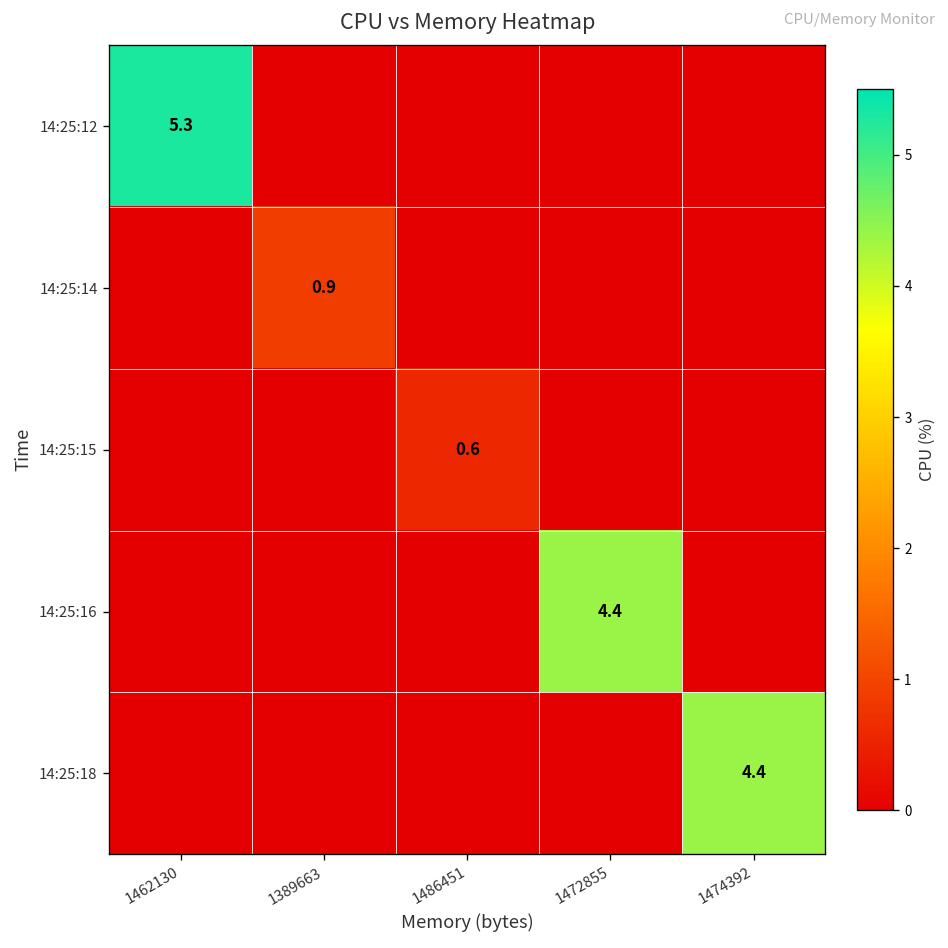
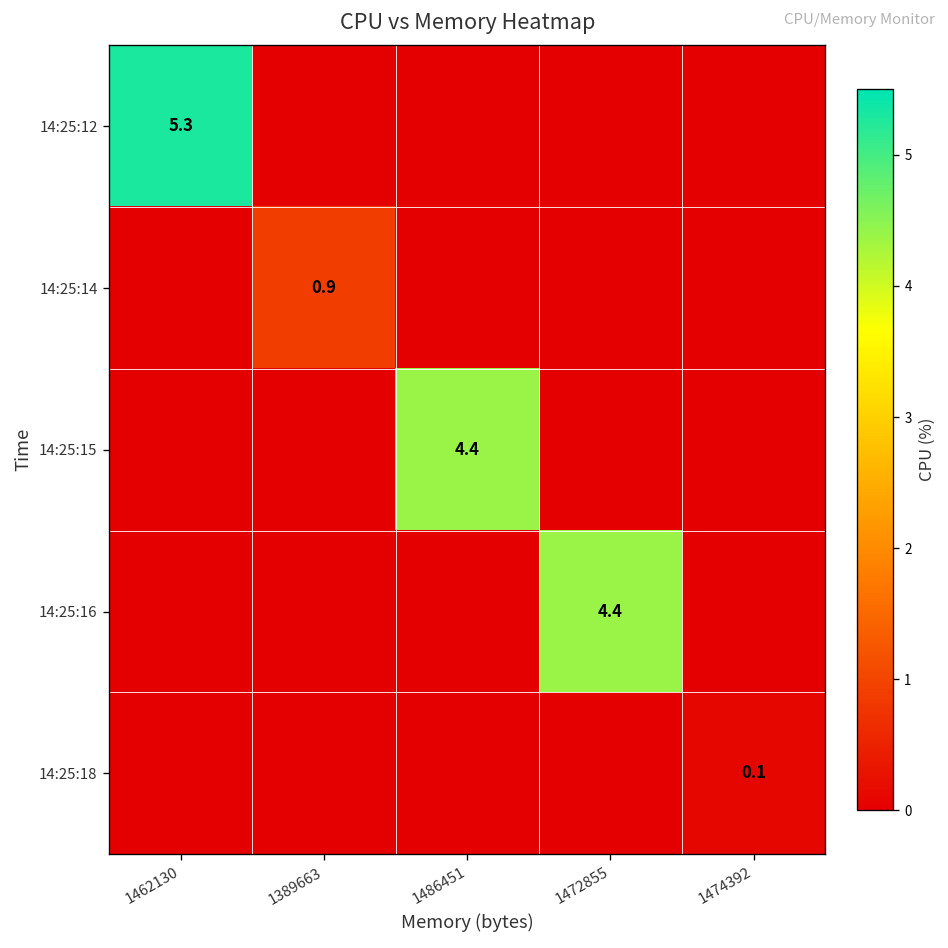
  {
    "14:25:12": {
      "1462130": 5.3
    },
    "14:25:14": {
      "1389663": 0.9
    },
    "14:25:15": {
-     "1486451": 0.6
+     "1486451": 4.4
    },
    "14:25:16": {
      "1472855": 4.4
    },
    "14:25:18": {
-     "1474392": 4.4
+     "1474392": 0.1
    }
  }
